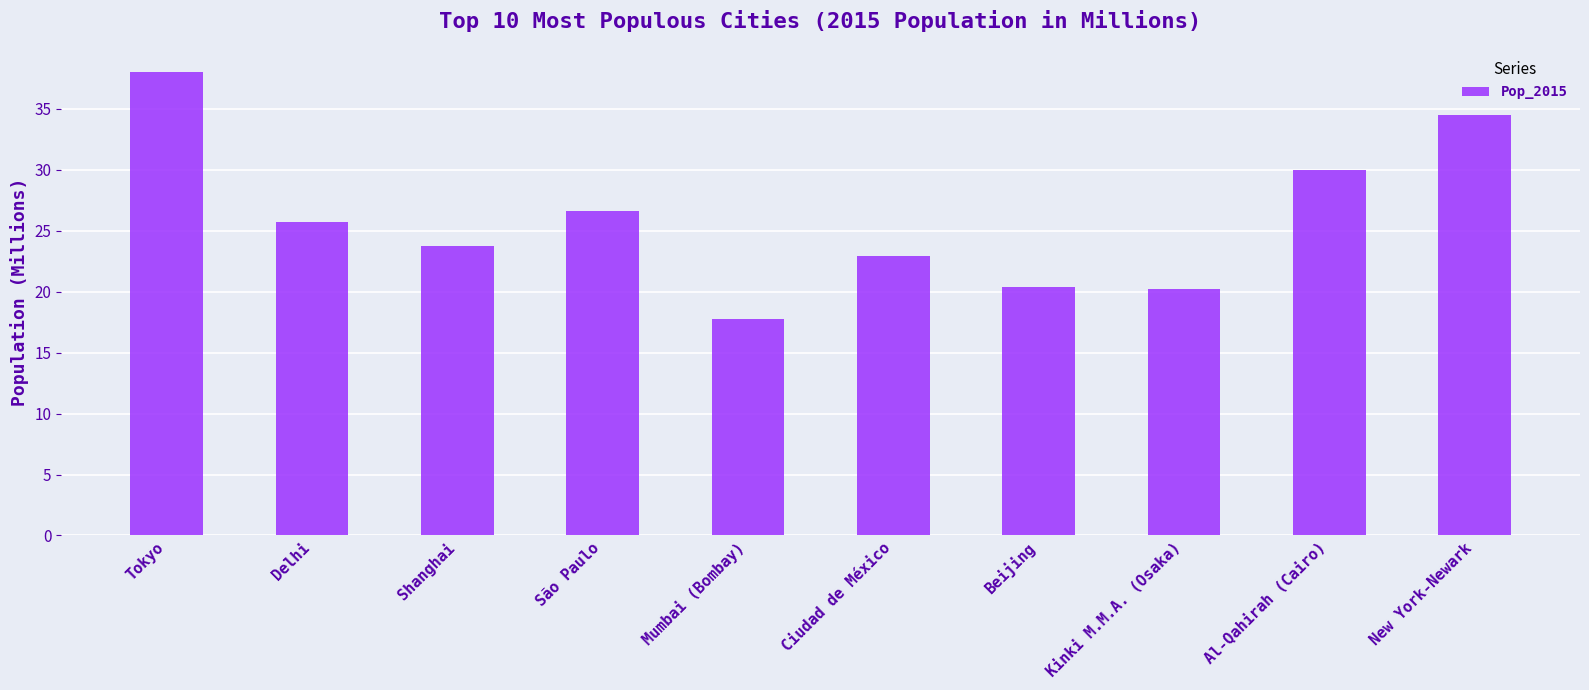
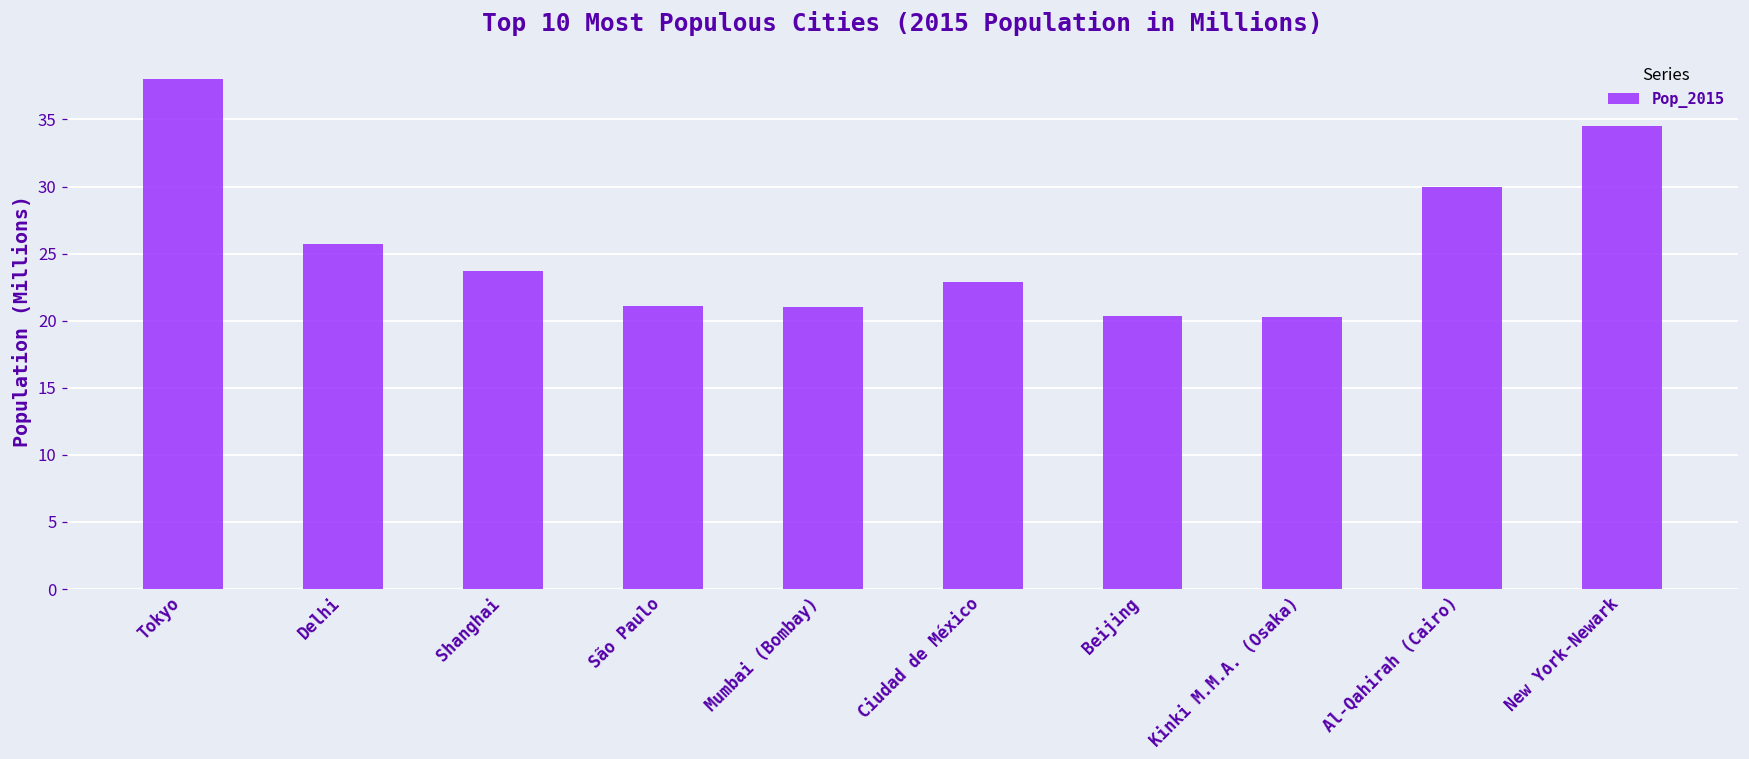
  {
    "Tokyo": 38.0,
    "Delhi": 25.7,
    "Shanghai": 23.7,
-   "São Paulo": 26.6,
-   "Mumbai (Bombay)": 17.8,
+   "São Paulo": 21.1,
+   "Mumbai (Bombay)": 21.0,
    "Ciudad de México": 22.9,
    "Beijing": 20.4,
    "Kinki M.M.A. (Osaka)": 20.2,
    "Al-Qahirah (Cairo)": 30.0,
    "New York-Newark": 34.5
  }
